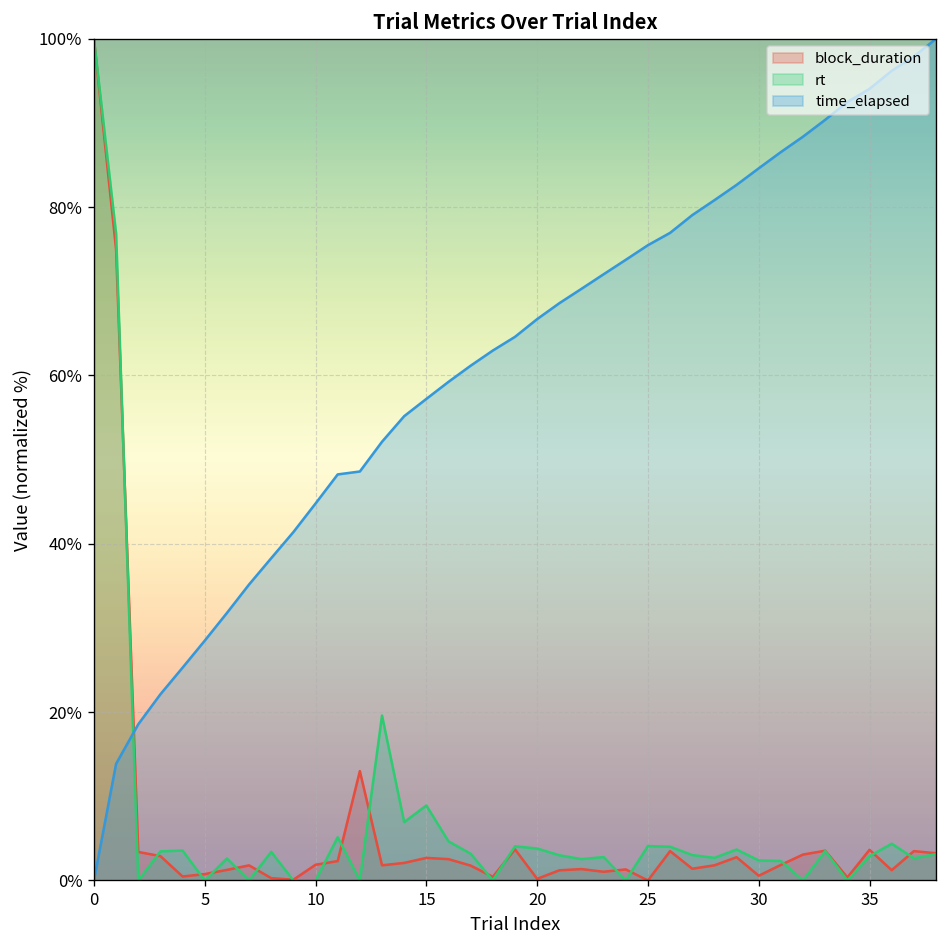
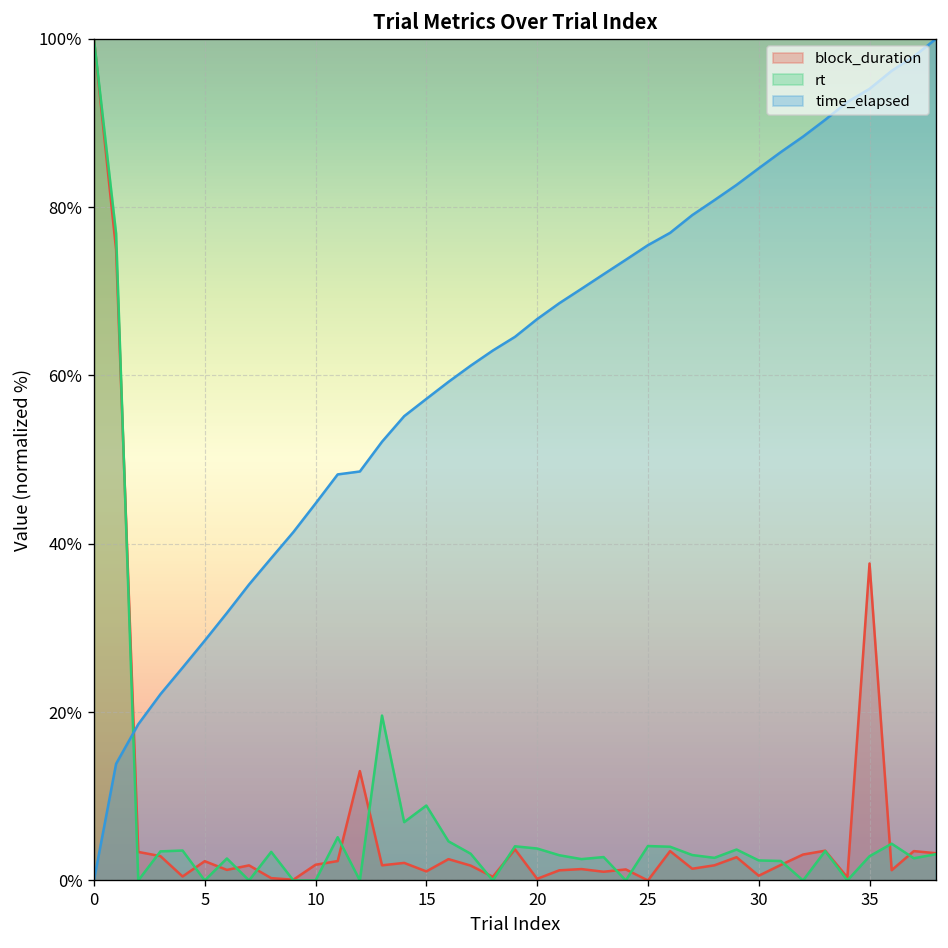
  {
    "block_duration": {
-     "5": "1%",
+     "5": "2%",
      "10": "2%",
-     "15": "3%",
+     "15": "1%",
      "20": "0%",
      "25": "0%",
      "30": "1%",
-     "35": "4%"
+     "35": "38%"
    }
  }
